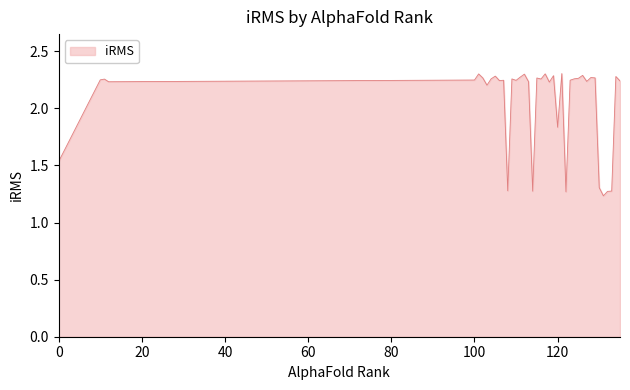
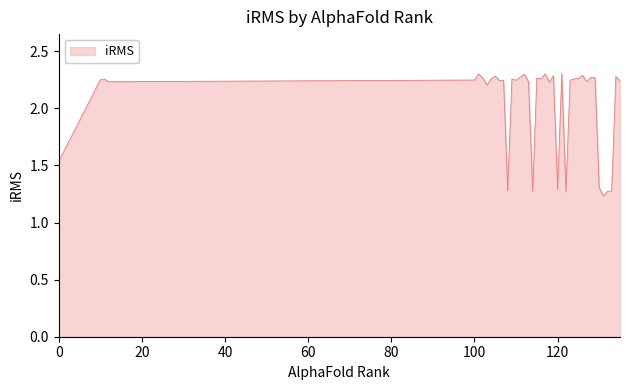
  {
    "0": 1.53,
    "100": 2.25,
-   "120": 1.84
+   "120": 1.29
  }
